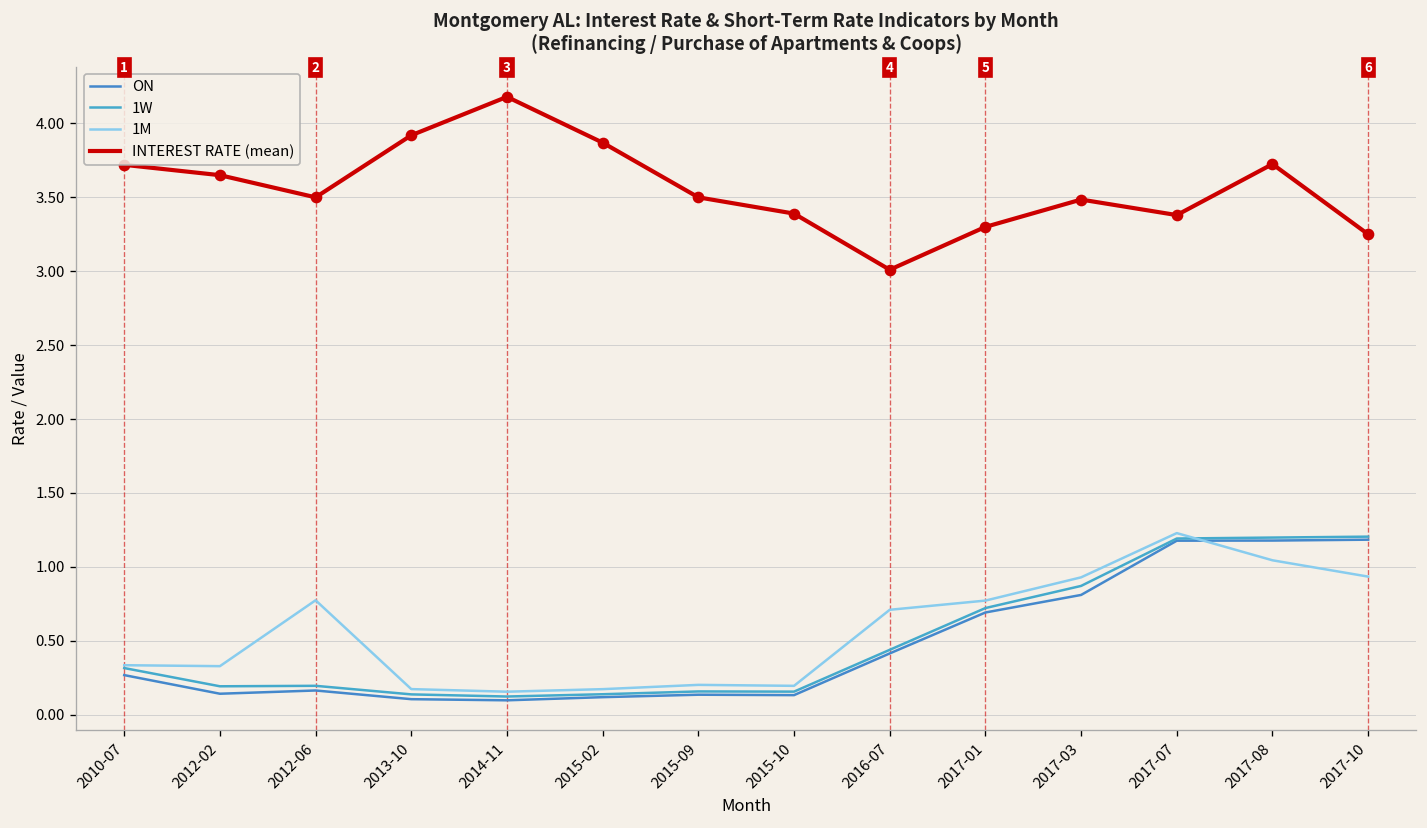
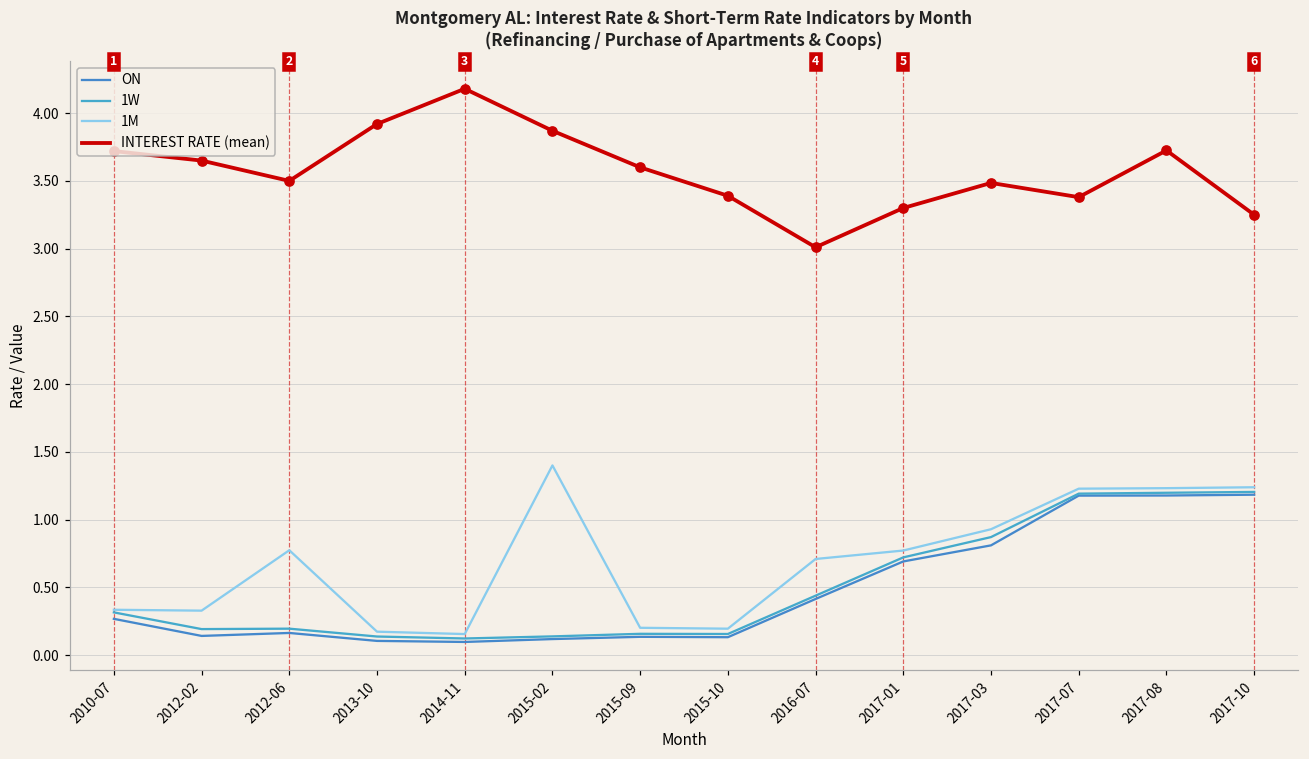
  {
    "1M": {
      "2012-02": 0.33,
      "2012-06": 0.77,
      "2013-10": 0.17,
      "2014-11": 0.15,
-     "2015-02": 0.17,
+     "2015-02": 1.40,
      "2015-09": 0.20,
      "2015-10": 0.19,
      "2016-07": 0.71,
      "2017-01": 0.77,
      "2017-03": 0.93,
      "2017-07": 1.23,
-     "2017-08": 1.04,
-     "2017-10": 0.93
+     "2017-08": 1.23,
+     "2017-10": 1.24
    },
    "INTEREST RATE (mean)": {
      "2012-02": 3.65,
      "2012-06": 3.5,
      "2013-10": 3.9,
      "2015-02": 3.87,
-     "2015-09": 3.5,
+     "2015-09": 3.6,
      "2015-10": 3.4,
      "2016-07": 3.0,
      "2017-01": 3.3,
      "2017-03": 3.5,
      "2017-07": 3.4,
      "2017-08": 3.73,
      "2017-10": 3.25
    }
  }
